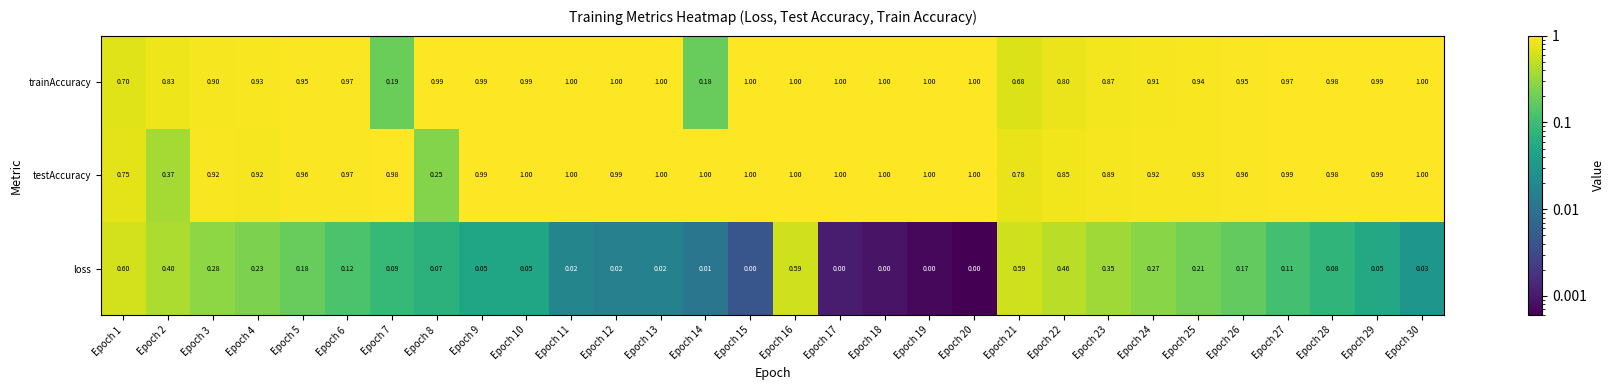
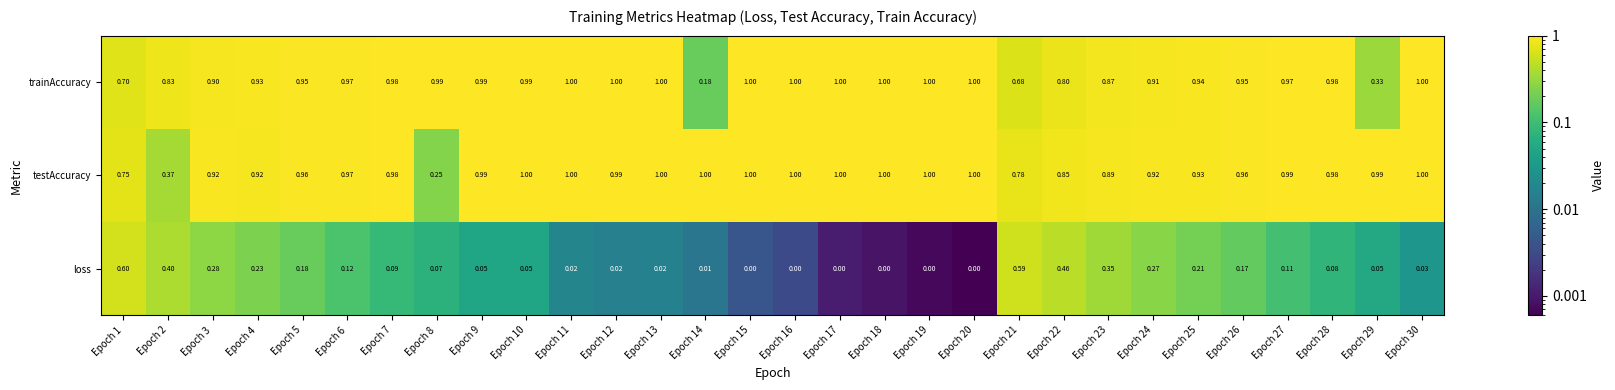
  {
    "trainAccuracy": {
      "Epoch 1": 0.70,
      "Epoch 2": 0.83,
      "Epoch 3": 0.90,
      "Epoch 4": 0.93,
      "Epoch 5": 0.95,
      "Epoch 6": 0.97,
-     "Epoch 7": 0.19,
+     "Epoch 7": 0.98,
      "Epoch 8": 0.99,
      "Epoch 9": 0.99,
      "Epoch 10": 0.99,
      "Epoch 11": 1.00,
      "Epoch 12": 1.00,
      "Epoch 13": 1.00,
      "Epoch 14": 0.18,
      "Epoch 15": 1.00,
      "Epoch 16": 1.00,
      "Epoch 17": 1.00,
      "Epoch 18": 1.00,
      "Epoch 19": 1.00,
      "Epoch 20": 1.00,
      "Epoch 21": 0.68,
      "Epoch 22": 0.80,
      "Epoch 23": 0.87,
      "Epoch 24": 0.91,
      "Epoch 25": 0.94,
      "Epoch 26": 0.95,
      "Epoch 27": 0.97,
      "Epoch 28": 0.98,
-     "Epoch 29": 0.99,
+     "Epoch 29": 0.33,
      "Epoch 30": 1.00
    },
    "testAccuracy": {
      "Epoch 1": 0.75,
      "Epoch 2": 0.37,
      "Epoch 3": 0.92,
      "Epoch 4": 0.92,
      "Epoch 5": 0.96,
      "Epoch 6": 0.97,
      "Epoch 7": 0.98,
      "Epoch 8": 0.25,
      "Epoch 9": 0.99,
      "Epoch 10": 1.00,
      "Epoch 11": 1.00,
      "Epoch 12": 0.99,
      "Epoch 13": 1.00,
      "Epoch 14": 1.00,
      "Epoch 15": 1.00,
      "Epoch 16": 1.00,
      "Epoch 17": 1.00,
      "Epoch 18": 1.00,
      "Epoch 19": 1.00,
      "Epoch 20": 1.00,
      "Epoch 21": 0.78,
      "Epoch 22": 0.85,
      "Epoch 23": 0.89,
      "Epoch 24": 0.92,
      "Epoch 25": 0.93,
      "Epoch 26": 0.96,
      "Epoch 27": 0.99,
      "Epoch 28": 0.98,
      "Epoch 29": 0.99,
      "Epoch 30": 1.00
    },
    "loss": {
      "Epoch 1": 0.60,
      "Epoch 2": 0.40,
      "Epoch 3": 0.28,
      "Epoch 4": 0.23,
      "Epoch 5": 0.18,
      "Epoch 6": 0.12,
      "Epoch 7": 0.09,
      "Epoch 8": 0.07,
      "Epoch 9": 0.05,
      "Epoch 10": 0.05,
      "Epoch 11": 0.02,
      "Epoch 12": 0.02,
      "Epoch 13": 0.02,
      "Epoch 14": 0.01,
      "Epoch 15": 0.00,
-     "Epoch 16": 0.59,
+     "Epoch 16": 0.00,
      "Epoch 17": 0.00,
      "Epoch 18": 0.00,
      "Epoch 19": 0.00,
      "Epoch 20": 0.00,
      "Epoch 21": 0.59,
      "Epoch 22": 0.46,
      "Epoch 23": 0.35,
      "Epoch 24": 0.27,
      "Epoch 25": 0.21,
      "Epoch 26": 0.17,
      "Epoch 27": 0.11,
      "Epoch 28": 0.08,
      "Epoch 29": 0.05,
      "Epoch 30": 0.03
    }
  }
